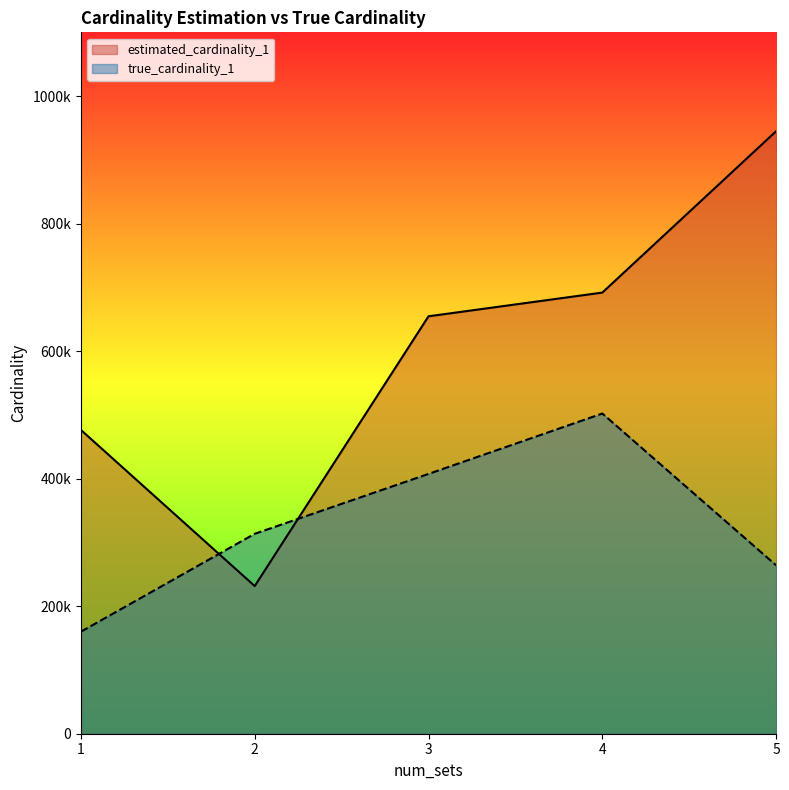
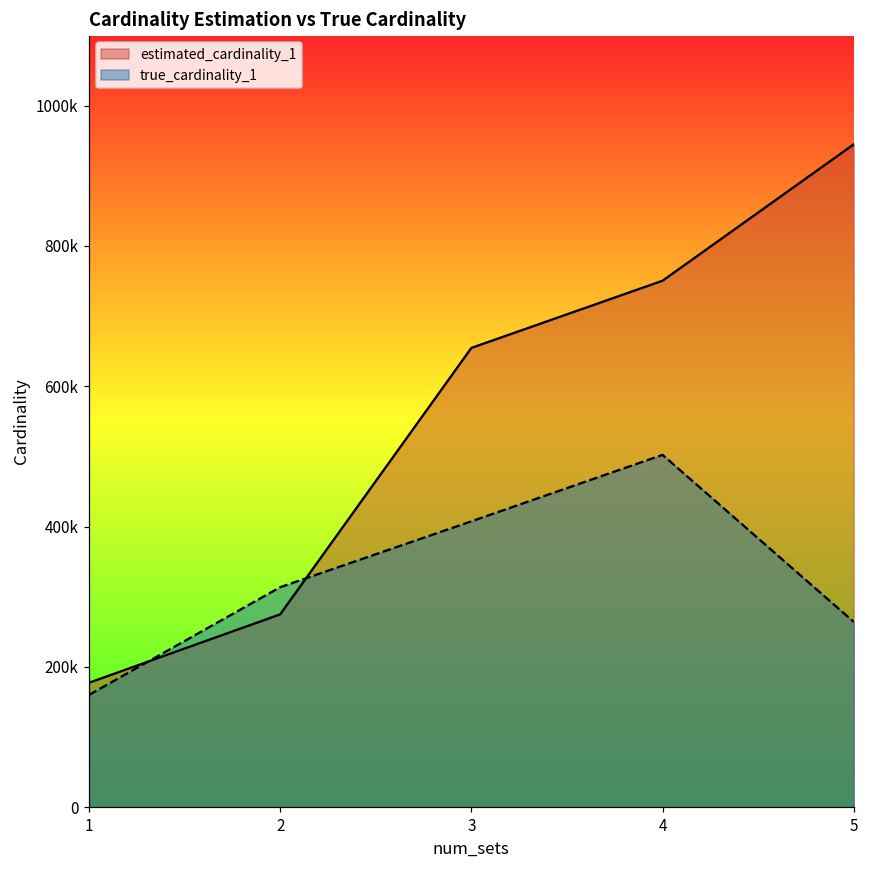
  {
    "estimated_cardinality_1": {
-     "1": 480000,
-     "2": 230000,
+     "1": 180000,
+     "2": 270000,
      "3": 650000,
-     "4": 690000,
+     "4": 750000,
      "5": 940000
    },
    "true_cardinality_1": {
      "1": 160000,
      "2": 310000,
      "3": 410000,
      "4": 500000,
      "5": 260000
    }
  }
